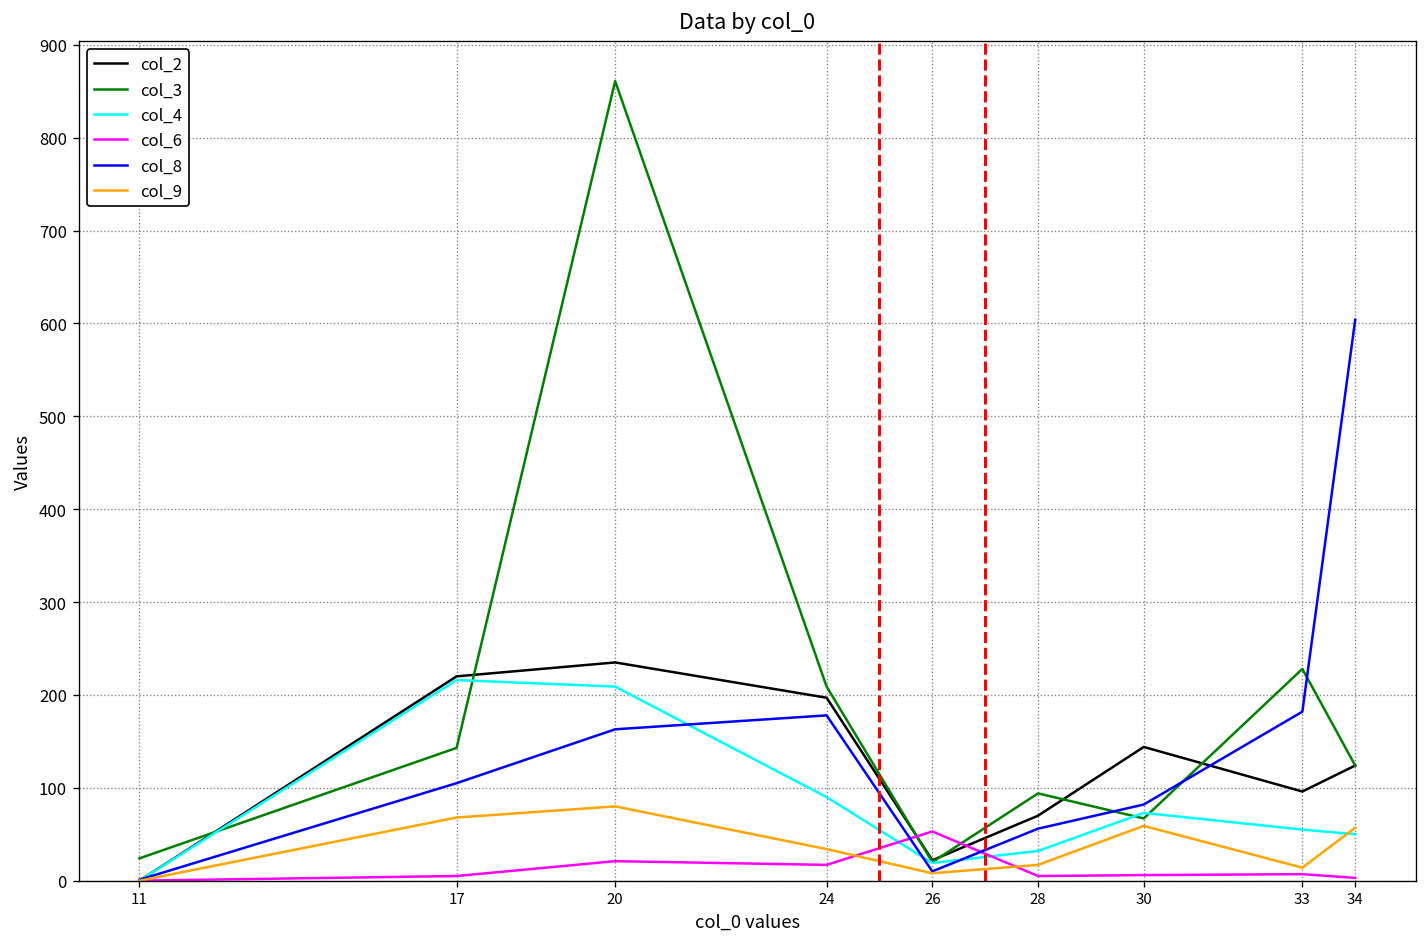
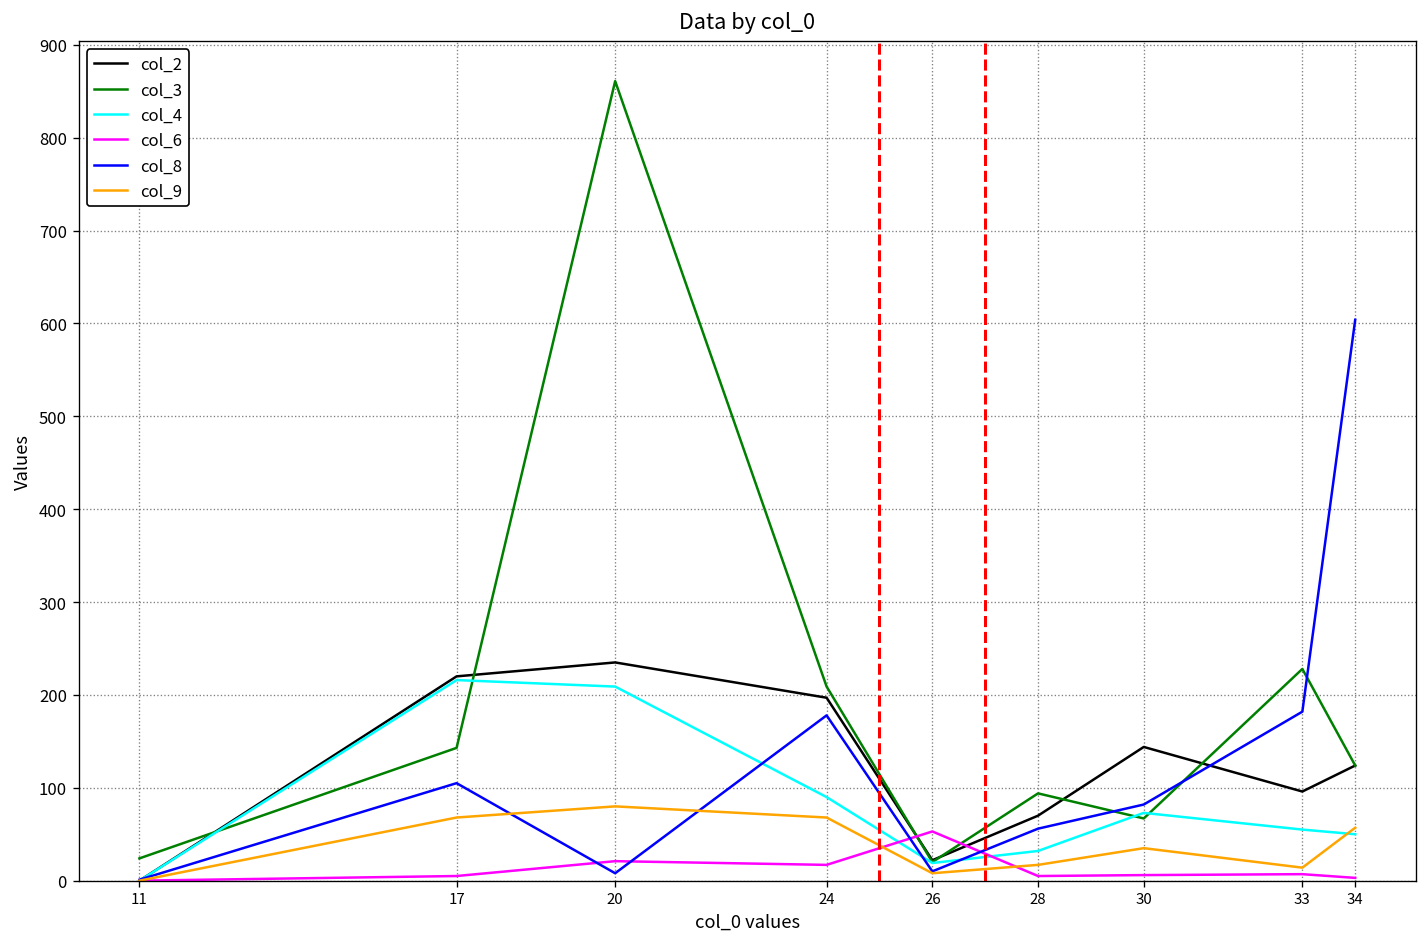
  {
    "col_2": {
      "17": 220,
      "20": 240,
      "24": 200,
      "28": 70,
      "30": 140,
      "33": 100
    },
    "col_3": {
      "11": 20,
      "17": 140,
      "20": 860,
      "24": 210,
      "28": 90,
      "30": 70,
      "33": 230
    },
    "col_4": {
      "17": 220,
      "20": 210,
      "24": 90,
      "28": 30,
      "30": 70,
      "33": 60,
      "34": 50
    },
    "col_6": {
      "17": 10,
      "20": 20,
      "24": 20,
      "26": 50,
      "28": 10,
      "30": 10,
      "33": 10,
      "34": 0
    },
    "col_8": {
      "17": 110,
-     "20": 160,
+     "20": 10,
      "24": 180,
      "28": 60,
      "30": 80,
      "33": 180,
      "34": 600
    },
    "col_9": {
      "17": 70,
      "20": 80,
-     "24": 30,
+     "24": 70,
      "28": 20,
-     "30": 60,
+     "30": 40,
      "33": 10,
      "34": 60
    }
  }
